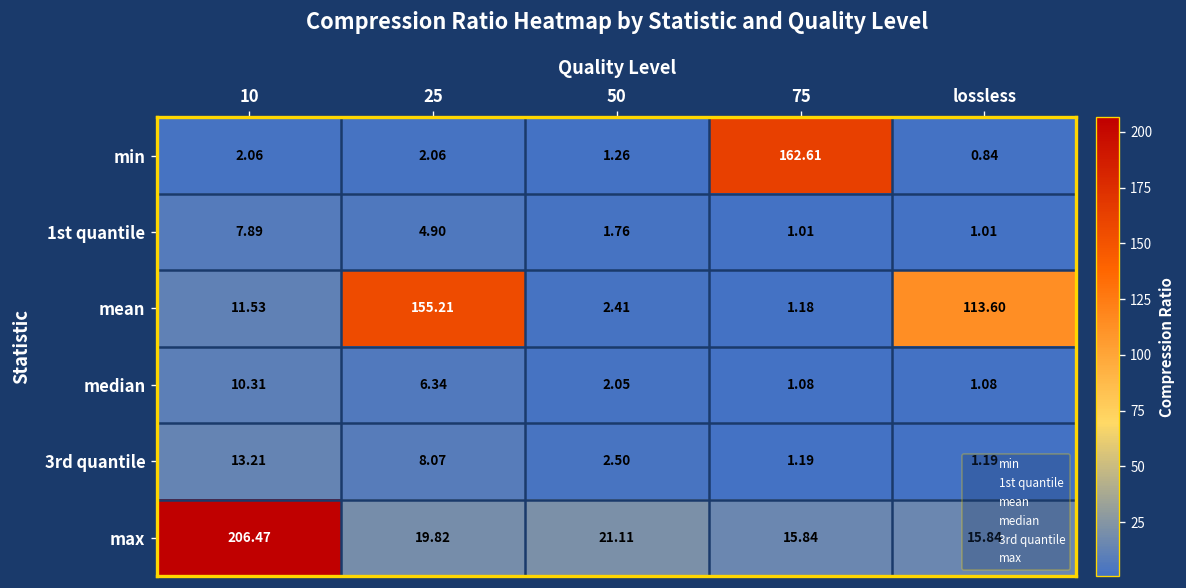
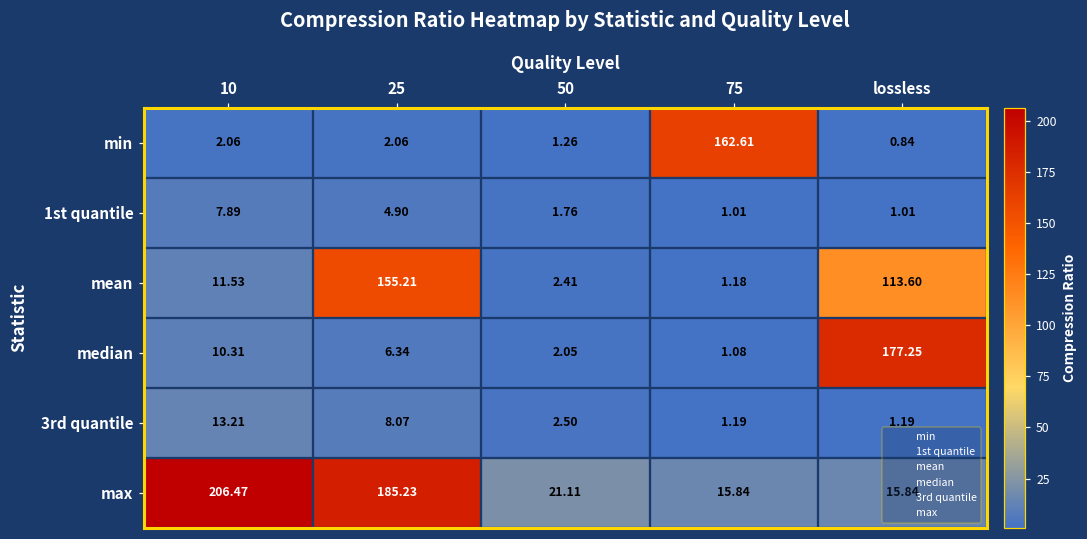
  {
    "min": {
      "10": 2.06,
      "25": 2.06,
      "50": 1.26,
      "75": 162.61,
      "lossless": 0.84
    },
    "1st quantile": {
      "10": 7.89,
      "25": 4.90,
      "50": 1.76,
      "75": 1.01,
      "lossless": 1.01
    },
    "mean": {
      "10": 11.53,
      "25": 155.21,
      "50": 2.41,
      "75": 1.18,
      "lossless": 113.60
    },
    "median": {
      "10": 10.31,
      "25": 6.34,
      "50": 2.05,
      "75": 1.08,
-     "lossless": 1.08
+     "lossless": 177.25
    },
    "3rd quantile": {
      "10": 13.21,
      "25": 8.07,
      "50": 2.50,
      "75": 1.19
    },
    "max": {
      "10": 206.47,
-     "25": 19.82,
+     "25": 185.23,
      "50": 21.11,
      "75": 15.84
    }
  }
